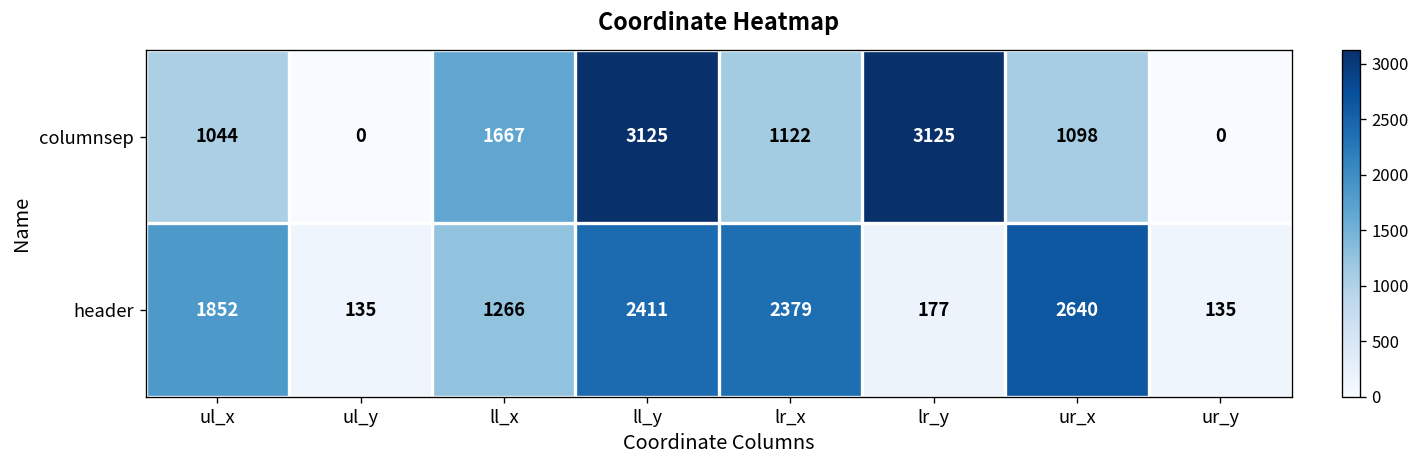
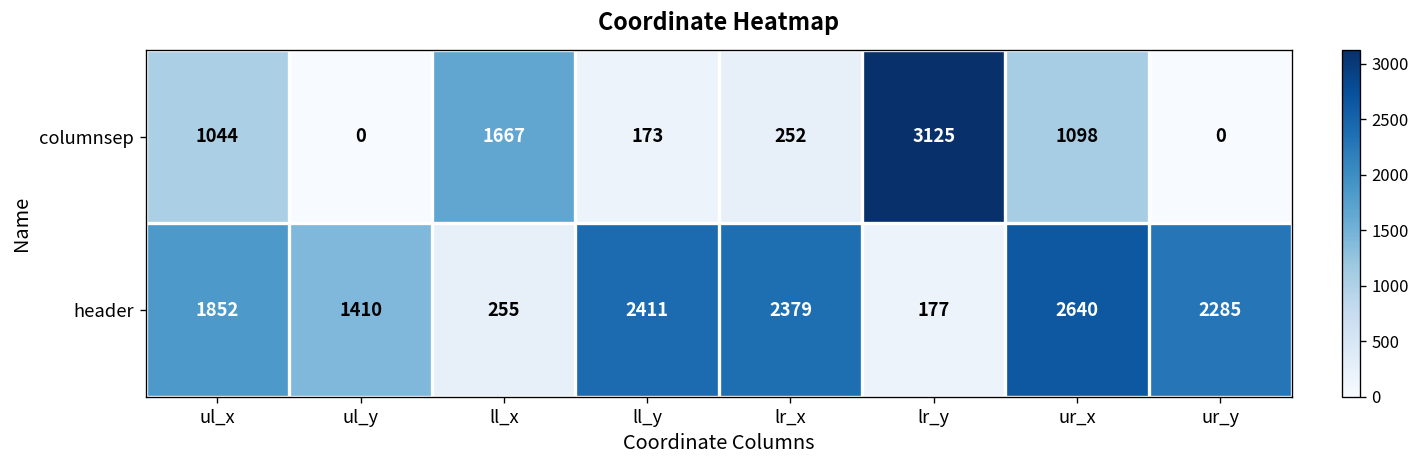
  {
    "columnsep": {
      "ul_x": 1044,
      "ul_y": 0,
      "ll_x": 1667,
-     "ll_y": 3125,
-     "lr_x": 1122,
+     "ll_y": 173,
+     "lr_x": 252,
      "lr_y": 3125,
      "ur_x": 1098,
      "ur_y": 0
    },
    "header": {
      "ul_x": 1852,
-     "ul_y": 135,
-     "ll_x": 1266,
+     "ul_y": 1410,
+     "ll_x": 255,
      "ll_y": 2411,
      "lr_x": 2379,
      "lr_y": 177,
      "ur_x": 2640,
-     "ur_y": 135
+     "ur_y": 2285
    }
  }
